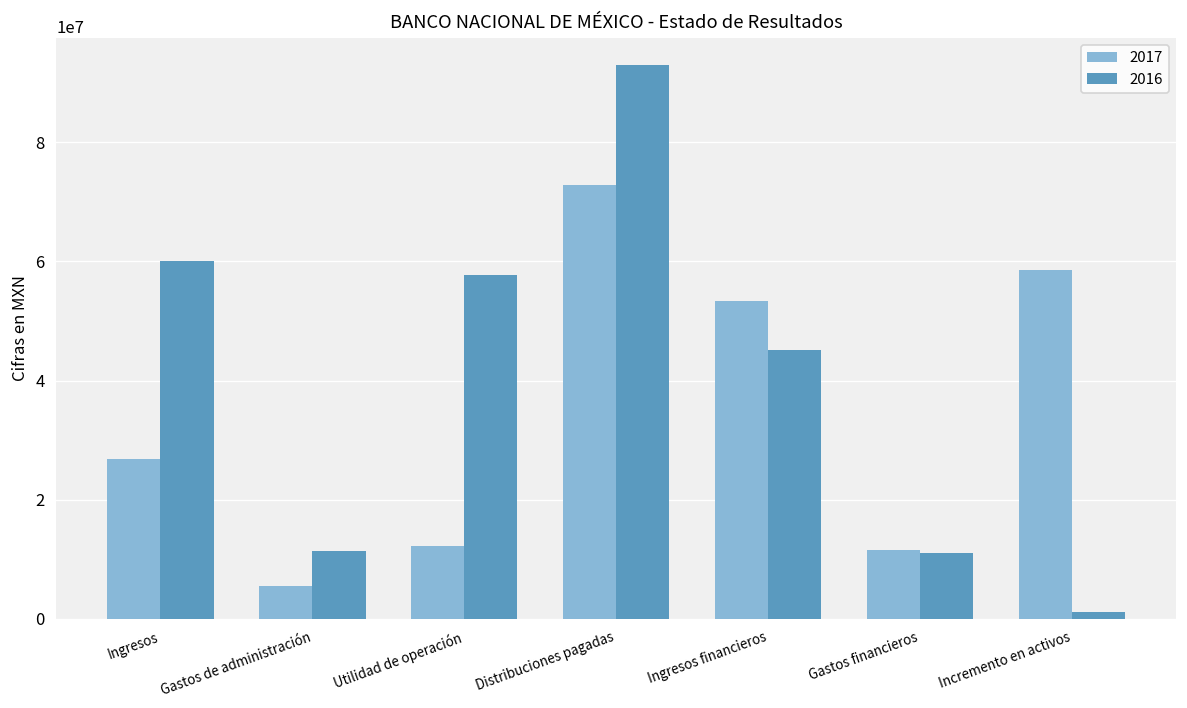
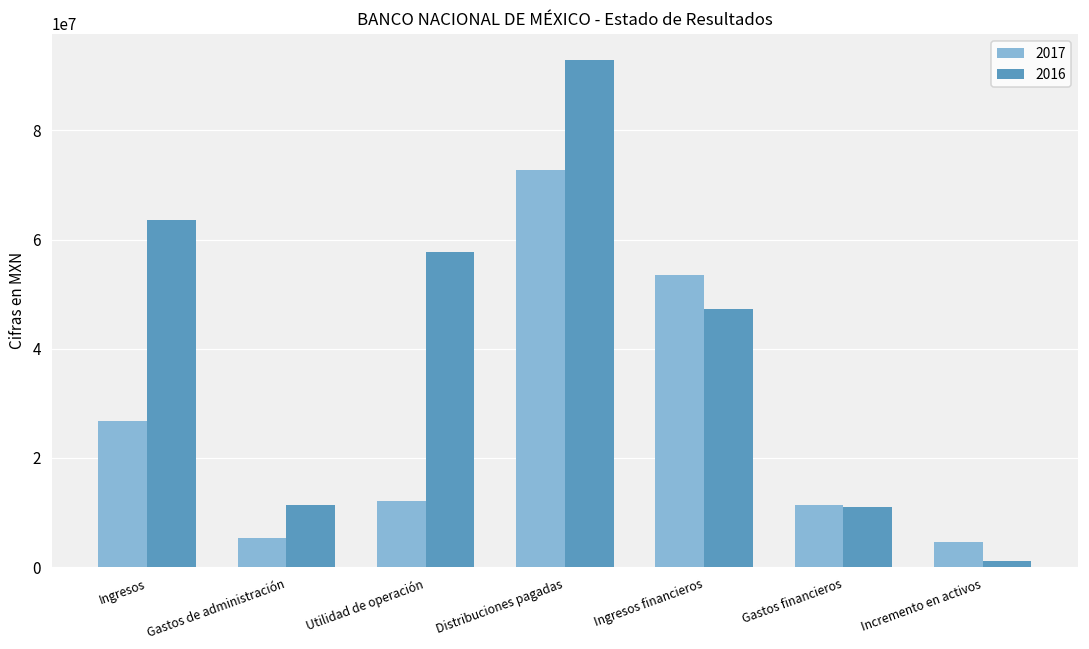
  {
    "2017": {
      "Ingresos": 27000000,
      "Gastos de administración": 5000000,
      "Utilidad de operación": 12000000,
      "Distribuciones pagadas": 73000000,
      "Ingresos financieros": 53000000,
      "Gastos financieros": 11000000,
-     "Incremento en activos": 58000000
+     "Incremento en activos": 5000000
    },
    "2016": {
-     "Ingresos": 60000000,
+     "Ingresos": 64000000,
      "Gastos de administración": 11000000,
      "Utilidad de operación": 58000000,
      "Distribuciones pagadas": 93000000,
-     "Ingresos financieros": 45000000,
+     "Ingresos financieros": 47000000,
      "Gastos financieros": 11000000,
      "Incremento en activos": 1000000
    }
  }
